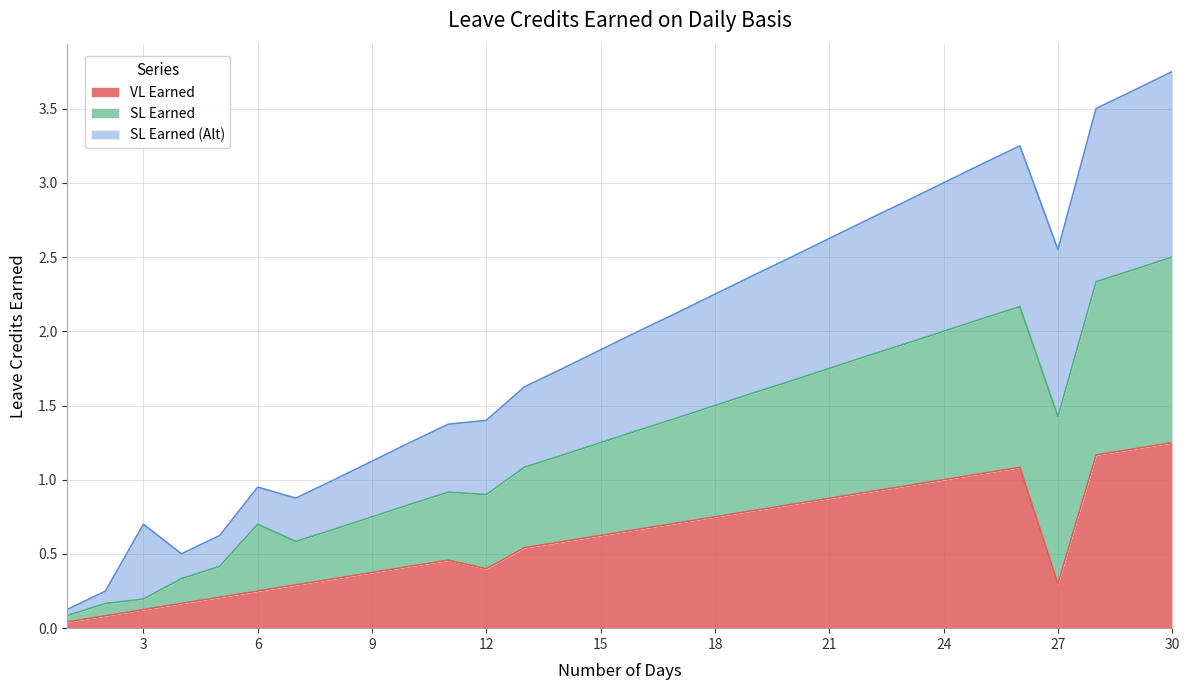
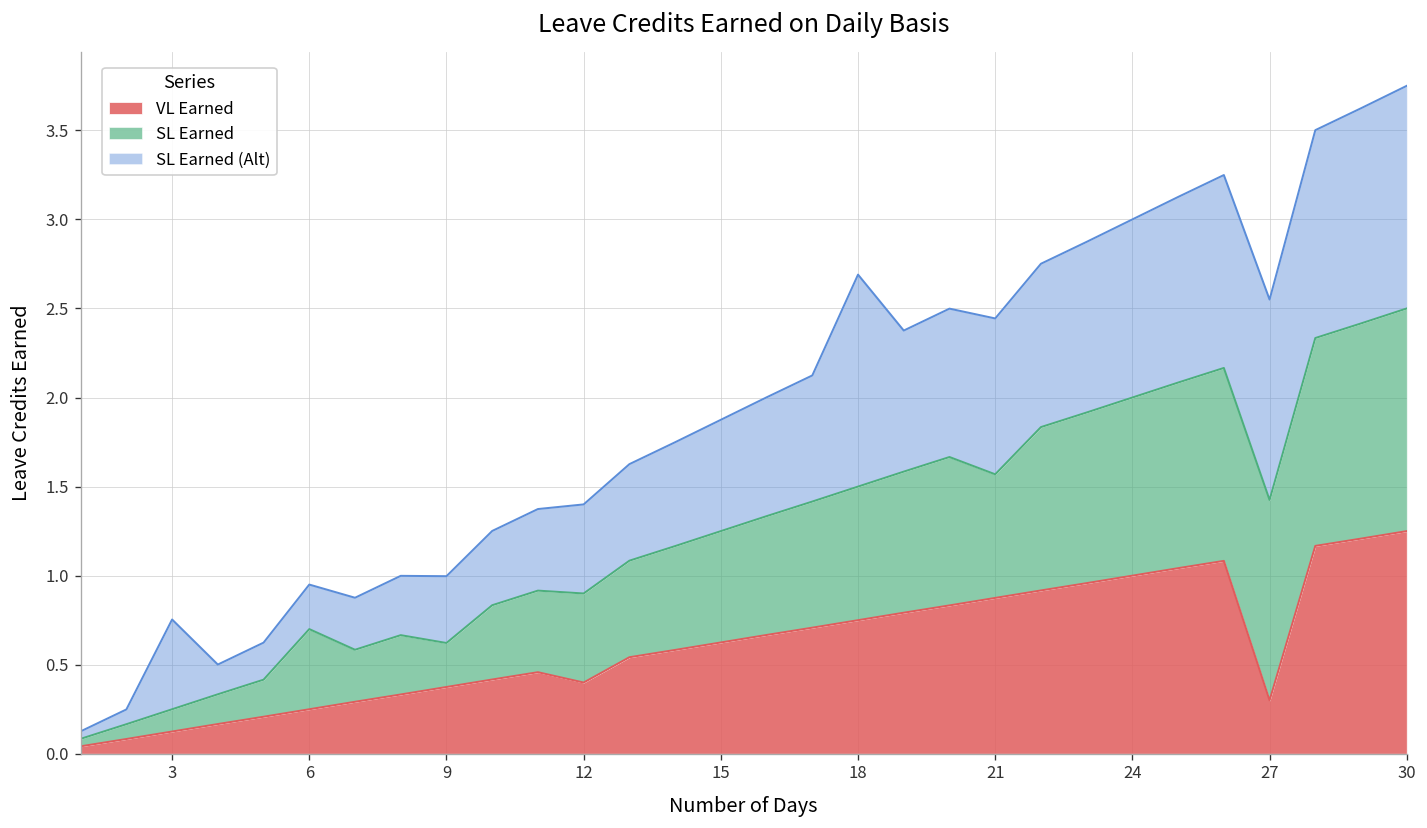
  {
    "VL Earned": {
      "3": 0.13,
      "6": 0.25,
      "9": 0.38,
      "12": 0.40,
      "15": 0.63,
      "18": 0.75,
      "21": 0.88,
      "24": 1.00,
      "27": 0.30,
      "30": 1.25
    },
    "SL Earned": {
-     "3": 0.07,
+     "3": 0.13,
      "6": 0.45,
-     "9": 0.38,
+     "9": 0.25,
      "12": 0.50,
      "15": 0.63,
      "18": 0.75,
-     "21": 0.88,
+     "21": 0.69,
      "24": 1.00,
      "27": 1.13,
      "30": 1.25
    },
    "SL Earned (Alt)": {
      "3": 0.50,
      "6": 0.25,
      "9": 0.38,
      "12": 0.50,
      "15": 0.63,
-     "18": 0.75,
+     "18": 1.19,
      "21": 0.88,
      "24": 1.00,
      "27": 1.12,
      "30": 1.25
    }
  }
